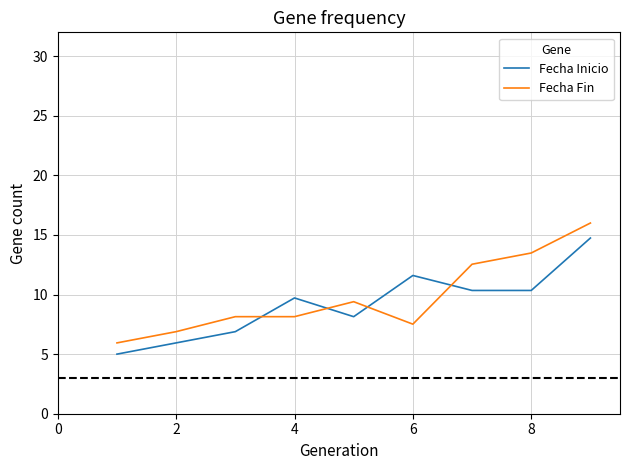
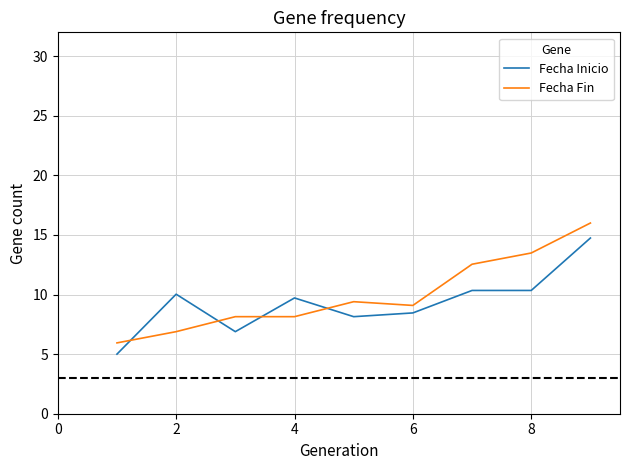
  {
    "Fecha Inicio": {
-     "2": 5.9,
+     "2": 10.0,
      "4": 9.7,
-     "6": 11.6,
+     "6": 8.5,
      "8": 10.3
    },
    "Fecha Fin": {
      "2": 6.9,
      "4": 8.1,
-     "6": 7.5,
+     "6": 9.1,
      "8": 13.5
    }
  }
